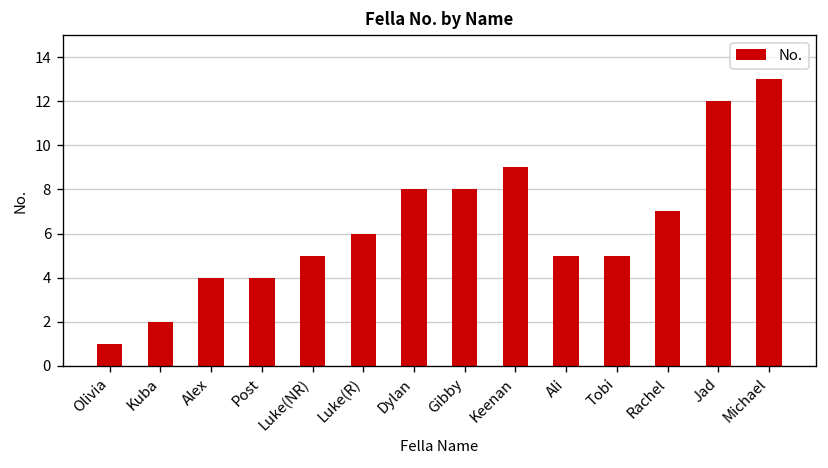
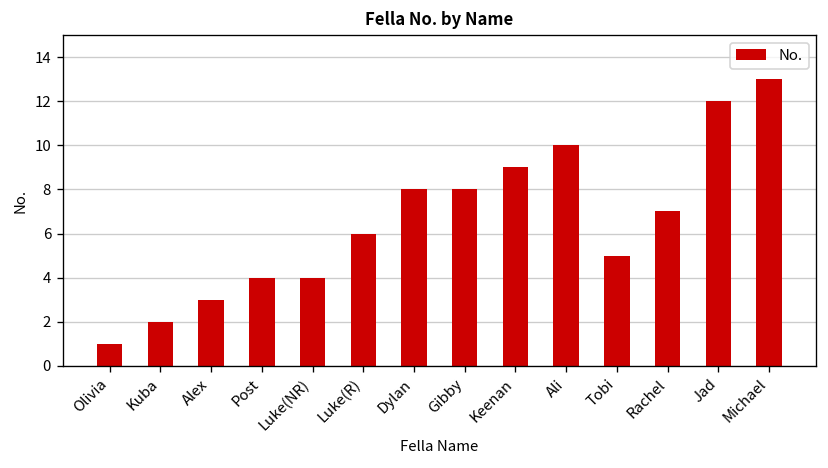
  {
    "Olivia": 1,
    "Kuba": 2,
-   "Alex": 4,
+   "Alex": 3,
    "Post": 4,
-   "Luke(NR)": 5,
+   "Luke(NR)": 4,
    "Luke(R)": 6,
    "Dylan": 8,
    "Gibby": 8,
    "Keenan": 9,
-   "Ali": 5,
+   "Ali": 10,
    "Tobi": 5,
    "Rachel": 7,
    "Jad": 12,
    "Michael": 13
  }
